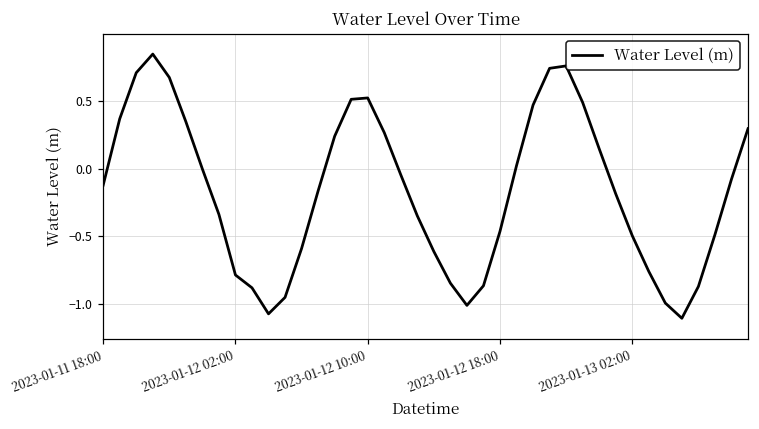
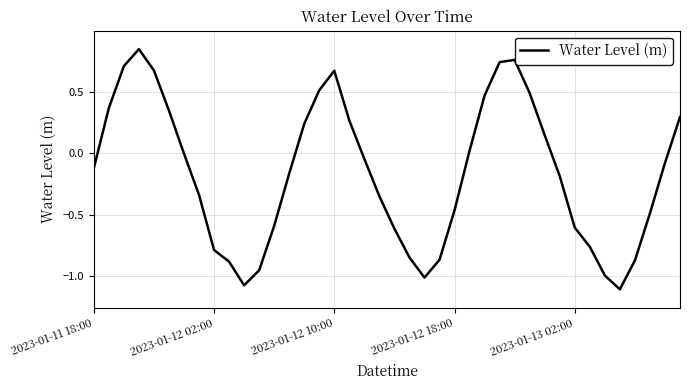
  {
    "2023-01-11 18:00": -0.12,
    "2023-01-12 02:00": -0.79,
-   "2023-01-12 10:00": 0.52,
+   "2023-01-12 10:00": 0.67,
    "2023-01-12 18:00": -0.46,
-   "2023-01-13 02:00": -0.50
+   "2023-01-13 02:00": -0.61
  }
